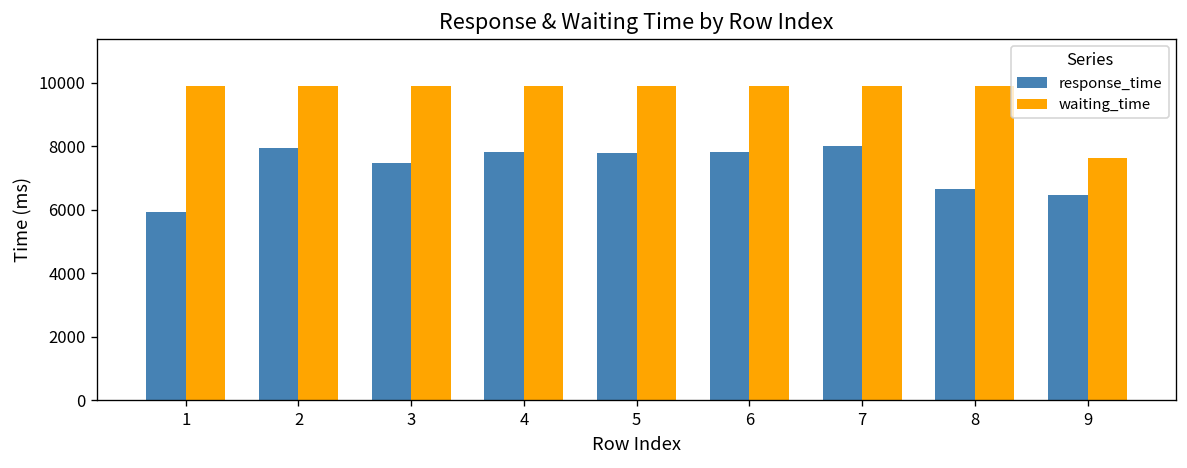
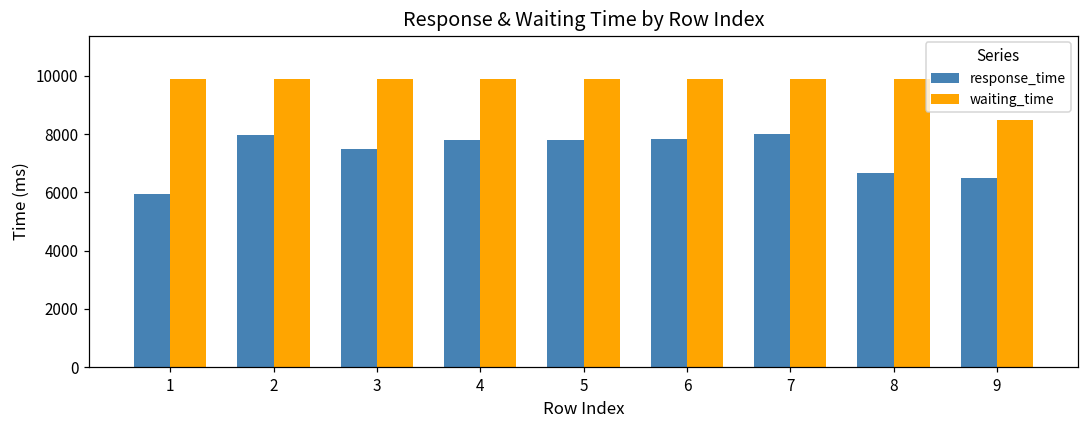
  {
    "response_time": {
      "1": 5900,
      "2": 8000,
      "3": 7500,
      "4": 7800,
      "5": 7800,
      "6": 7800,
      "7": 8000,
      "8": 6700,
      "9": 6500
    },
    "waiting_time": {
      "1": 9900,
      "2": 9900,
      "3": 9900,
      "4": 9900,
      "5": 9900,
      "6": 9900,
      "7": 9900,
      "8": 9900,
-     "9": 7600
+     "9": 8500
    }
  }
